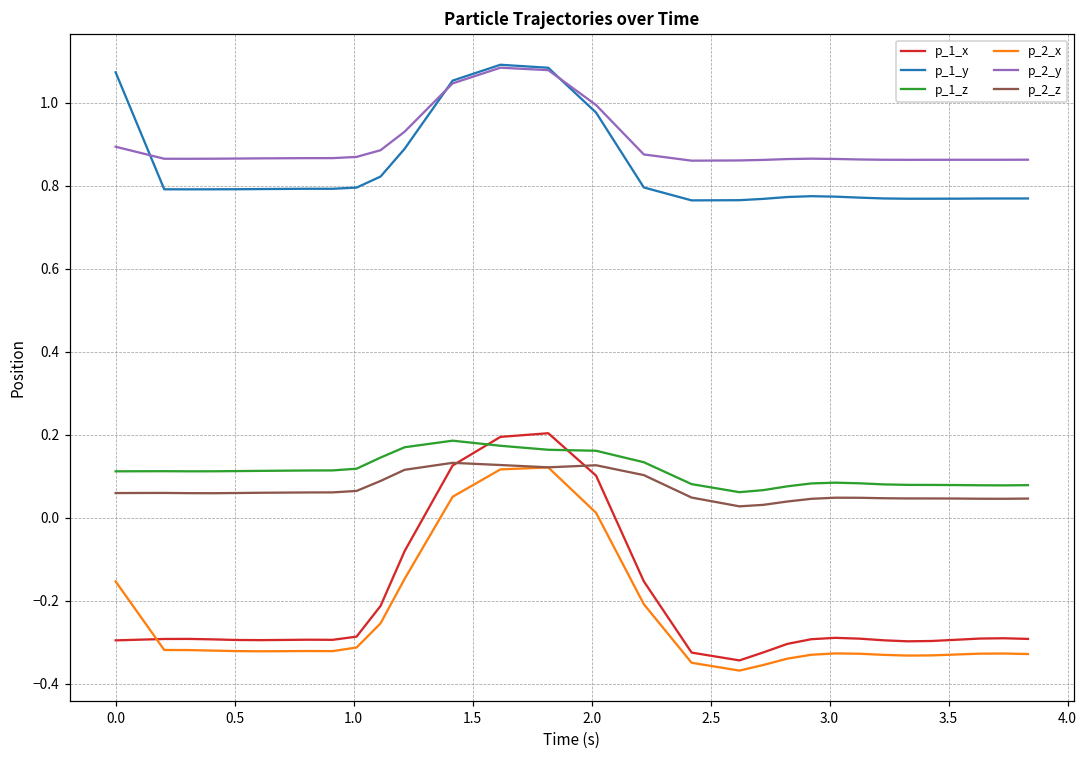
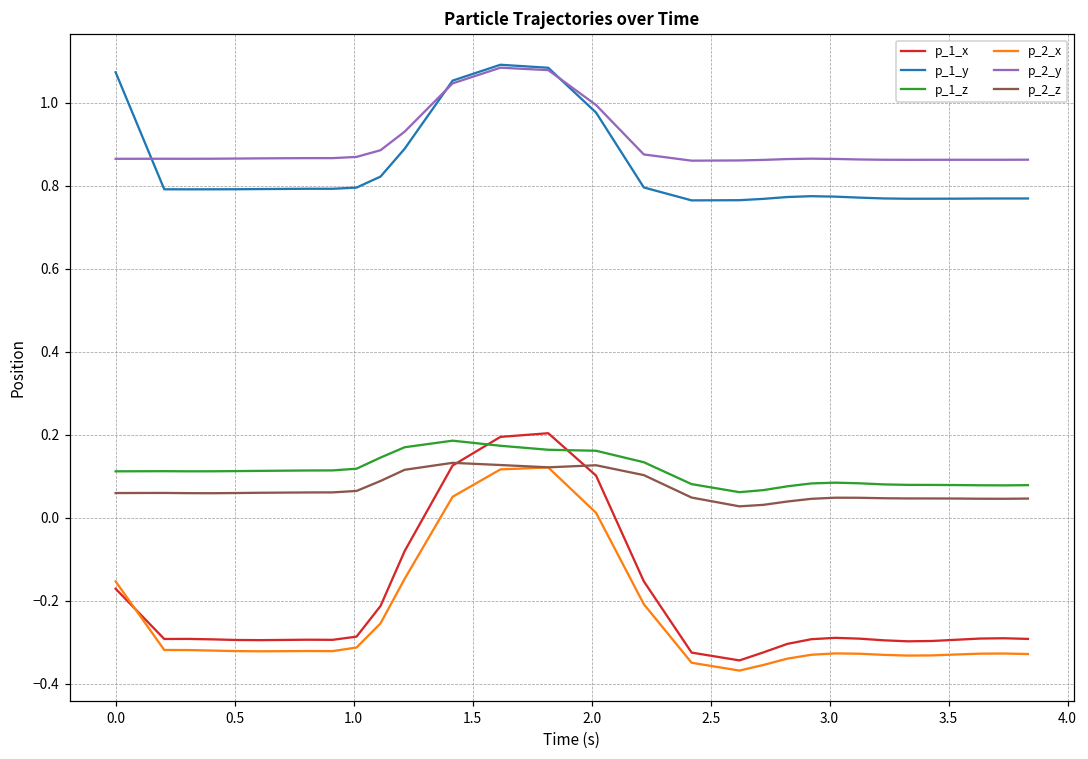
  {
    "p_1_x": {
-     "0.0": -0.30
+     "0.0": -0.17
    },
    "p_1_y": {
      "0.0": 1.07
    },
    "p_1_z": {
      "0.0": 0.11
    },
    "p_2_x": {
      "0.0": -0.15
    },
    "p_2_y": {
-     "0.0": 0.89
+     "0.0": 0.86
    },
    "p_2_z": {
      "0.0": 0.06
    }
  }
